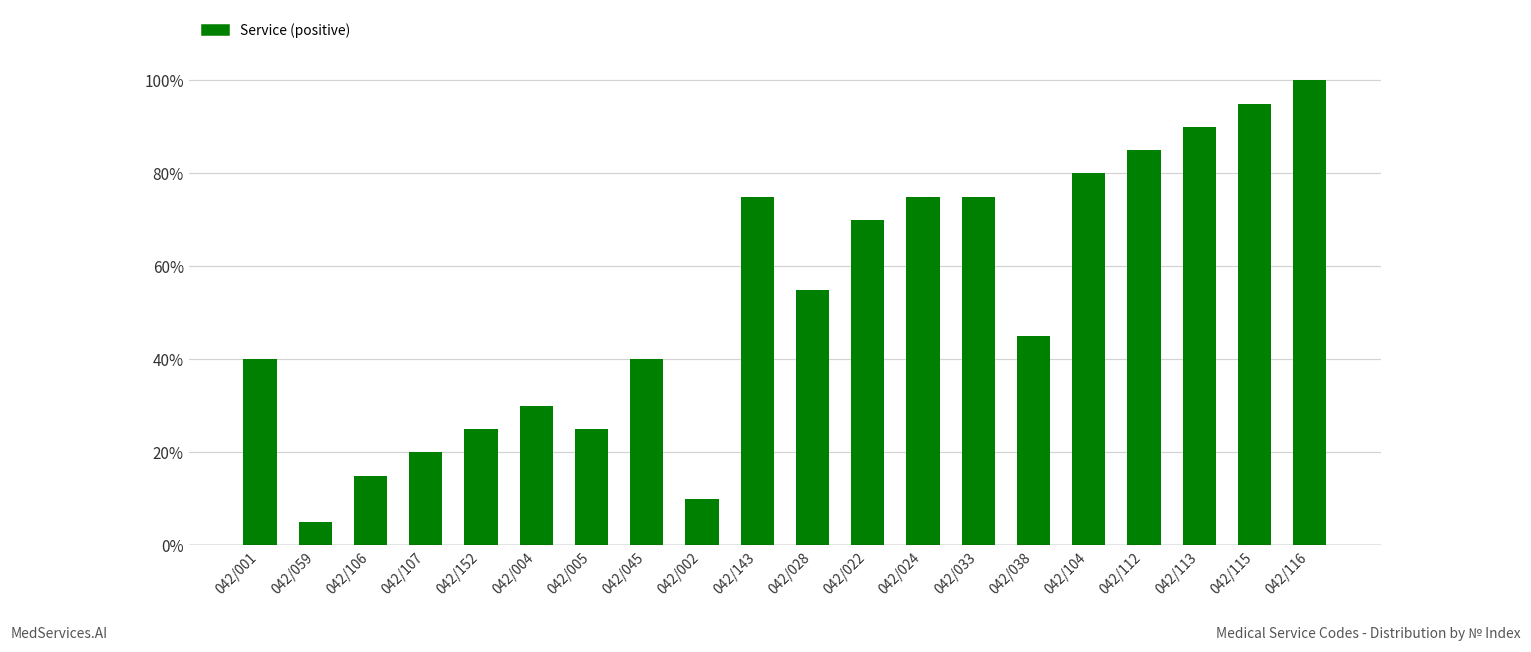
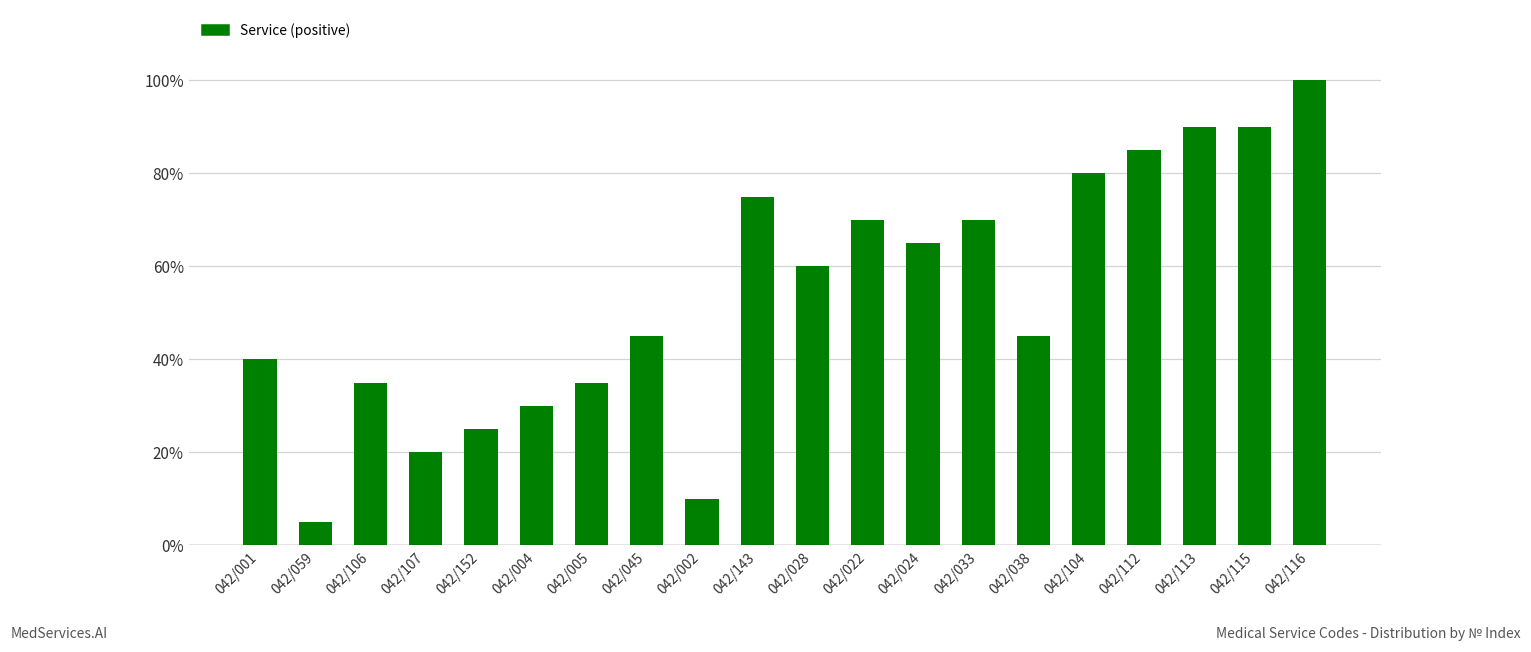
  {
    "042/001": "40%",
    "042/059": "5%",
-   "042/106": "15%",
+   "042/106": "35%",
    "042/107": "20%",
    "042/152": "25%",
    "042/004": "30%",
-   "042/005": "25%",
-   "042/045": "40%",
+   "042/005": "35%",
+   "042/045": "45%",
    "042/002": "10%",
    "042/143": "75%",
-   "042/028": "55%",
+   "042/028": "60%",
    "042/022": "70%",
-   "042/024": "75%",
-   "042/033": "75%",
+   "042/024": "65%",
+   "042/033": "70%",
    "042/038": "45%",
    "042/104": "80%",
    "042/112": "85%",
    "042/113": "90%",
-   "042/115": "95%",
+   "042/115": "90%",
    "042/116": "100%"
  }
